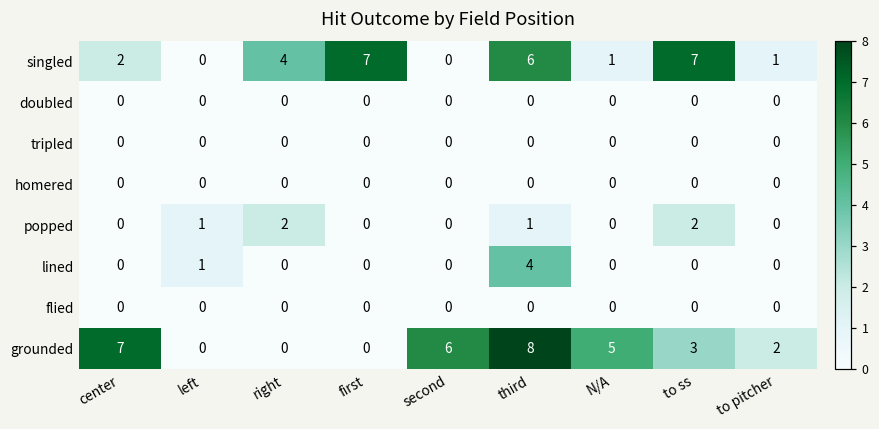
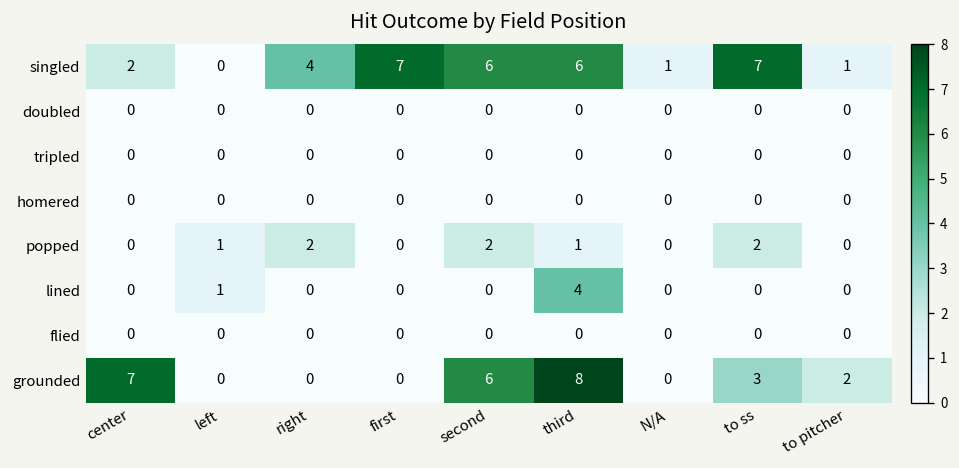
  {
    "singled": {
      "center": 2,
      "left": 0,
      "right": 4,
      "first": 7,
-     "second": 0,
+     "second": 6,
      "third": 6,
      "N/A": 1,
      "to ss": 7,
      "to pitcher": 1
    },
    "doubled": {
      "center": 0,
      "left": 0,
      "right": 0,
      "first": 0,
      "second": 0,
      "third": 0,
      "N/A": 0,
      "to ss": 0,
      "to pitcher": 0
    },
    "tripled": {
      "center": 0,
      "left": 0,
      "right": 0,
      "first": 0,
      "second": 0,
      "third": 0,
      "N/A": 0,
      "to ss": 0,
      "to pitcher": 0
    },
    "homered": {
      "center": 0,
      "left": 0,
      "right": 0,
      "first": 0,
      "second": 0,
      "third": 0,
      "N/A": 0,
      "to ss": 0,
      "to pitcher": 0
    },
    "popped": {
      "center": 0,
      "left": 1,
      "right": 2,
      "first": 0,
-     "second": 0,
+     "second": 2,
      "third": 1,
      "N/A": 0,
      "to ss": 2,
      "to pitcher": 0
    },
    "lined": {
      "center": 0,
      "left": 1,
      "right": 0,
      "first": 0,
      "second": 0,
      "third": 4,
      "N/A": 0,
      "to ss": 0,
      "to pitcher": 0
    },
    "flied": {
      "center": 0,
      "left": 0,
      "right": 0,
      "first": 0,
      "second": 0,
      "third": 0,
      "N/A": 0,
      "to ss": 0,
      "to pitcher": 0
    },
    "grounded": {
      "center": 7,
      "left": 0,
      "right": 0,
      "first": 0,
      "second": 6,
      "third": 8,
-     "N/A": 5,
+     "N/A": 0,
      "to ss": 3,
      "to pitcher": 2
    }
  }
